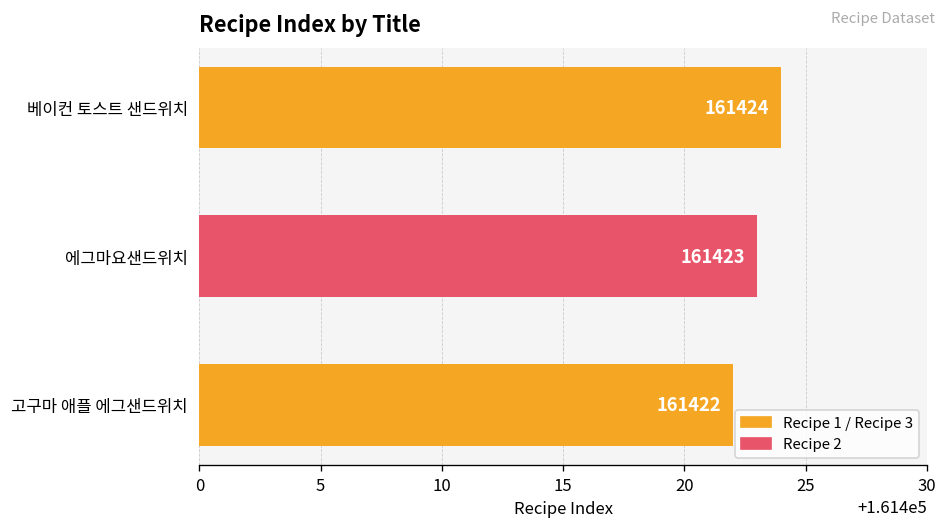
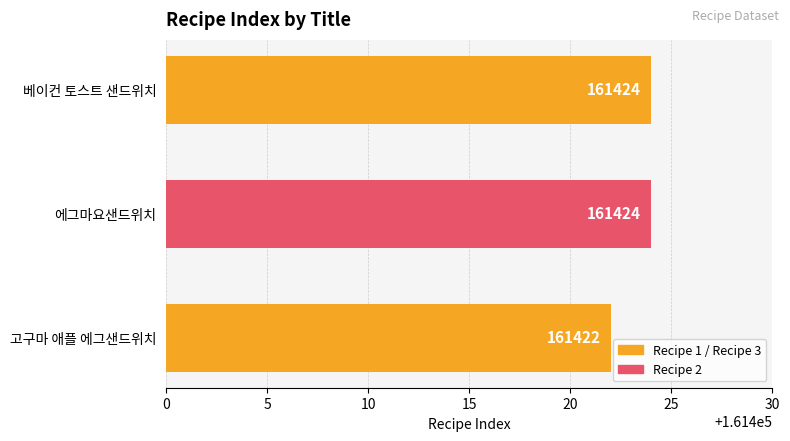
  {
    "베이컨 토스트 샌드위치": 161424,
-   "에그마요샌드위치": 161423,
+   "에그마요샌드위치": 161424,
    "고구마 애플 에그샌드위치": 161422
  }
